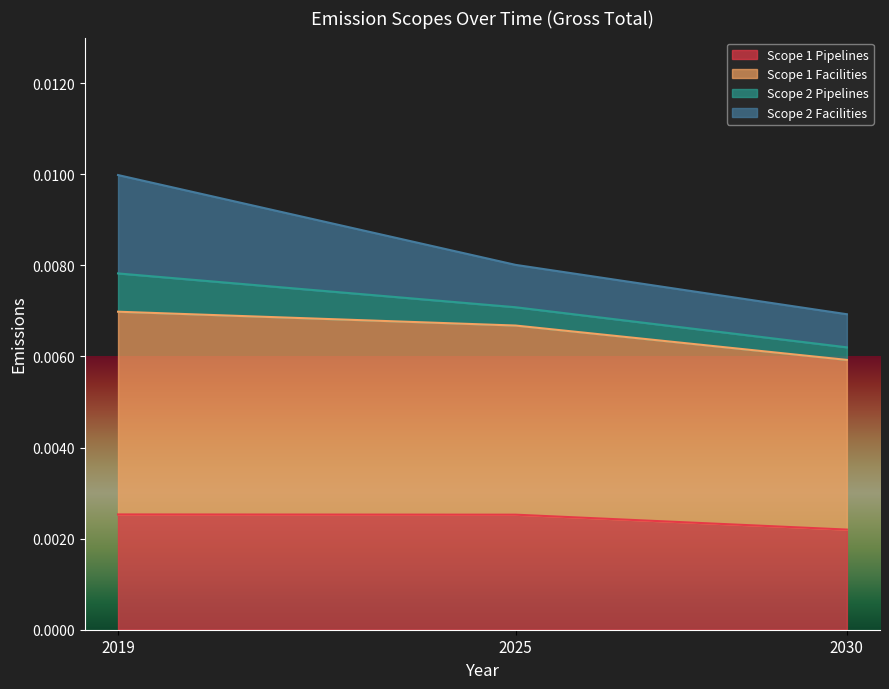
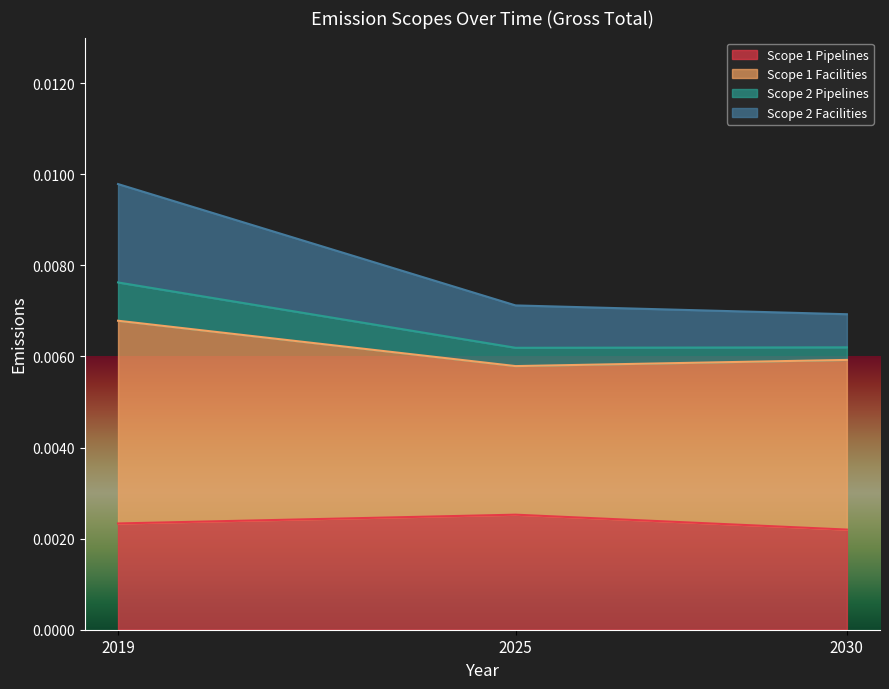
  {
    "Scope 1 Pipelines": {
-     "2019": 0.0025,
+     "2019": 0.0023,
      "2025": 0.0025,
      "2030": 0.0022
    },
    "Scope 1 Facilities": {
      "2019": 0.0045,
-     "2025": 0.0042,
+     "2025": 0.0033,
      "2030": 0.0037
    }
  }
